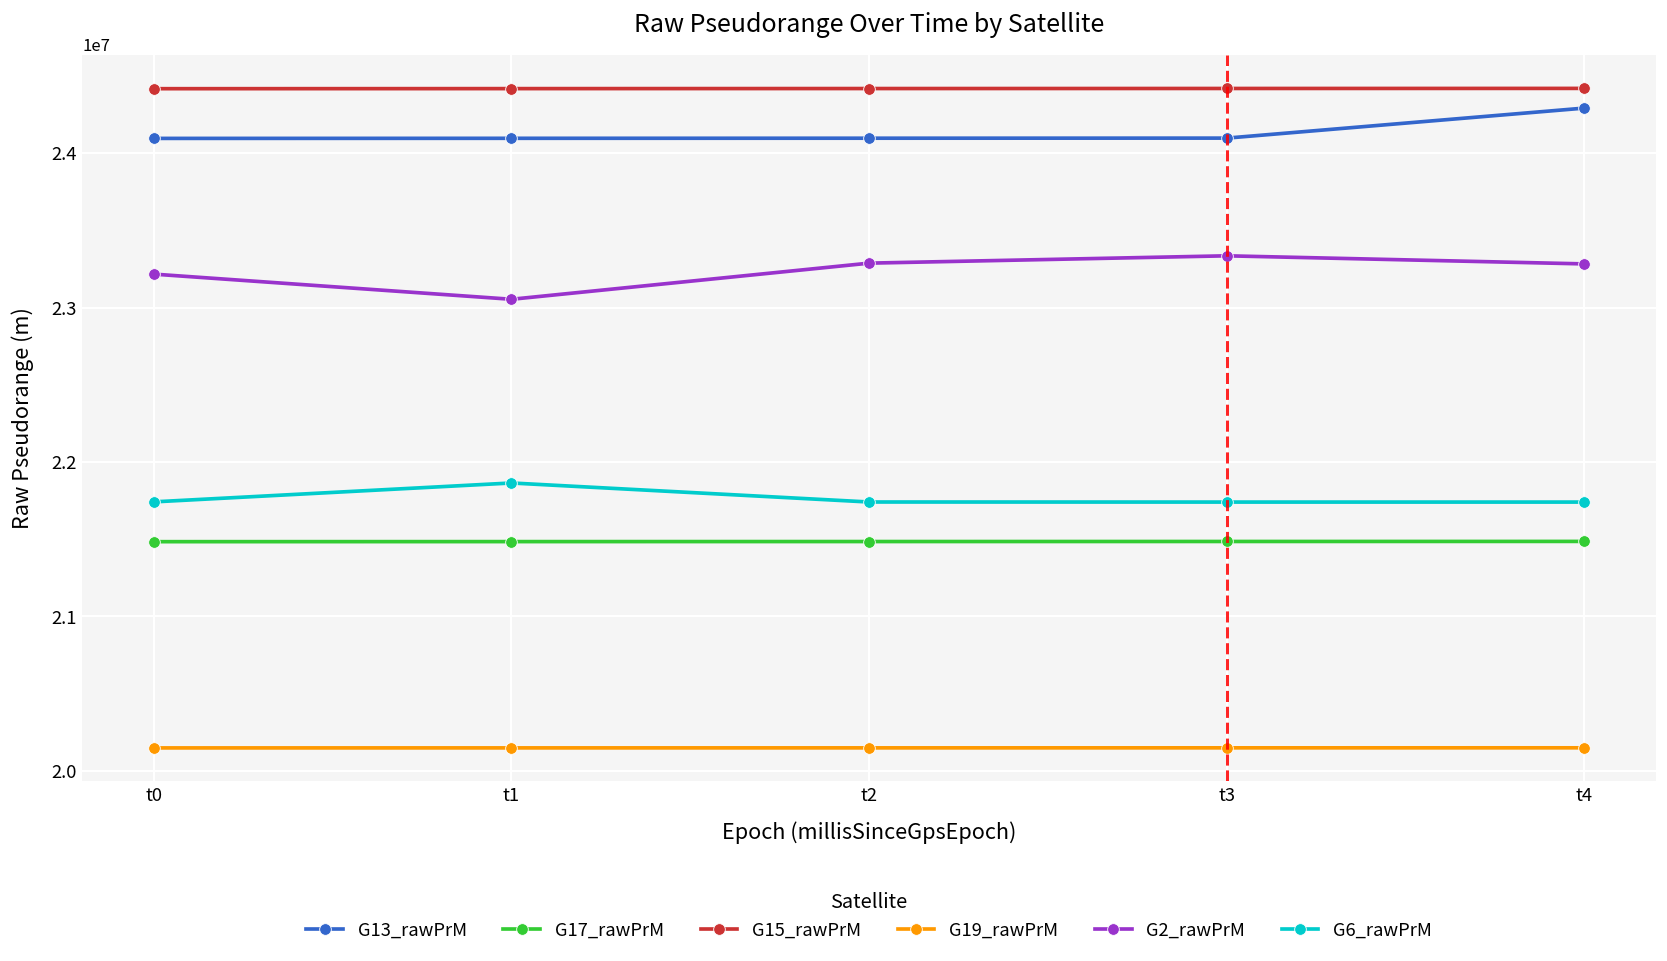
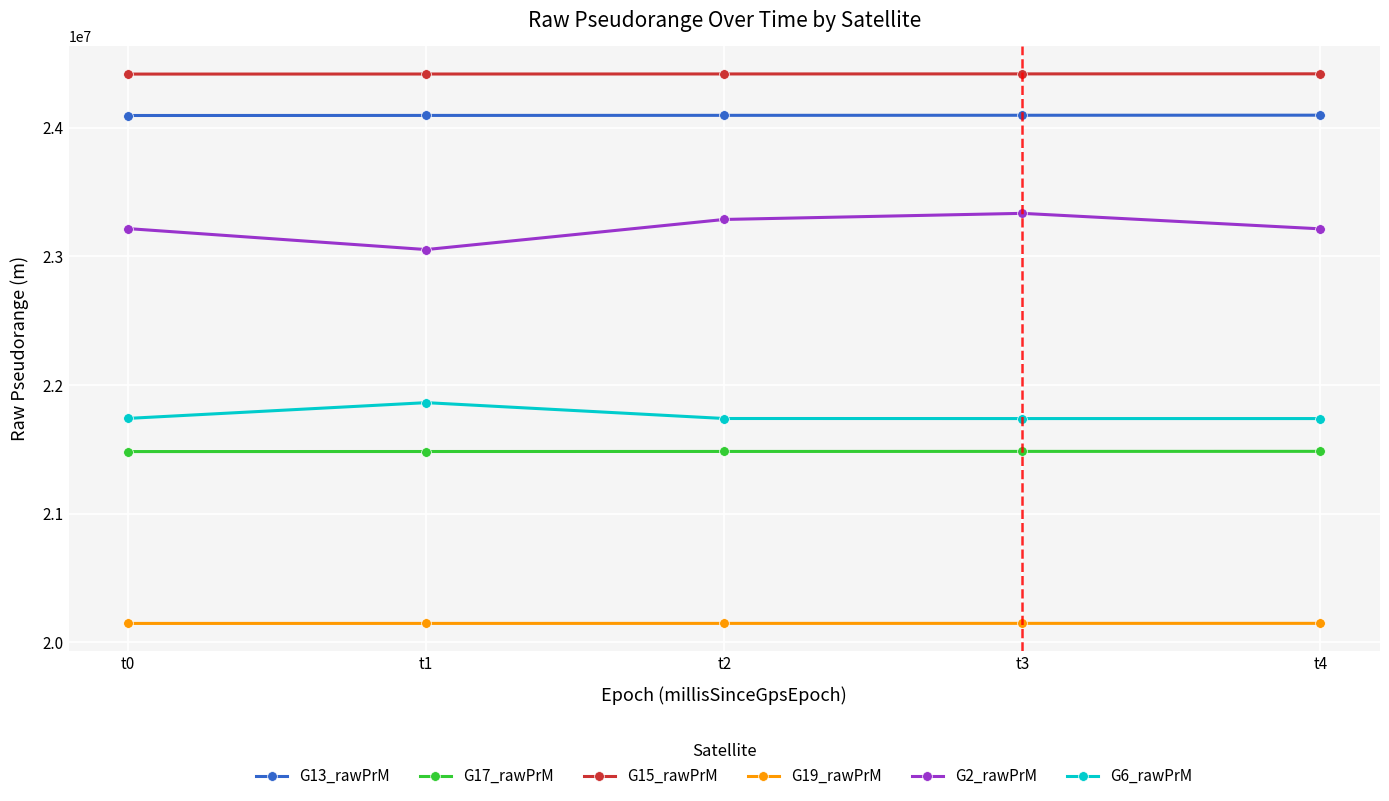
  {
    "G13_rawPrM": {
      "t0": 24100000,
      "t1": 24100000,
      "t2": 24100000,
      "t3": 24100000,
-     "t4": 24290000
+     "t4": 24100000
    },
    "G17_rawPrM": {
      "t0": 21480000,
      "t1": 21480000,
      "t2": 21480000,
      "t3": 21480000,
      "t4": 21490000
    },
    "G15_rawPrM": {
      "t0": 24420000,
      "t1": 24420000,
      "t2": 24420000,
      "t3": 24420000,
      "t4": 24420000
    },
    "G19_rawPrM": {
      "t0": 20150000,
      "t1": 20150000,
      "t2": 20150000,
      "t3": 20150000,
      "t4": 20150000
    },
    "G2_rawPrM": {
      "t0": 23220000,
      "t1": 23050000,
      "t2": 23290000,
      "t3": 23330000,
-     "t4": 23280000
+     "t4": 23210000
    },
    "G6_rawPrM": {
      "t0": 21740000,
      "t1": 21860000,
      "t2": 21740000,
      "t3": 21740000,
      "t4": 21740000
    }
  }
